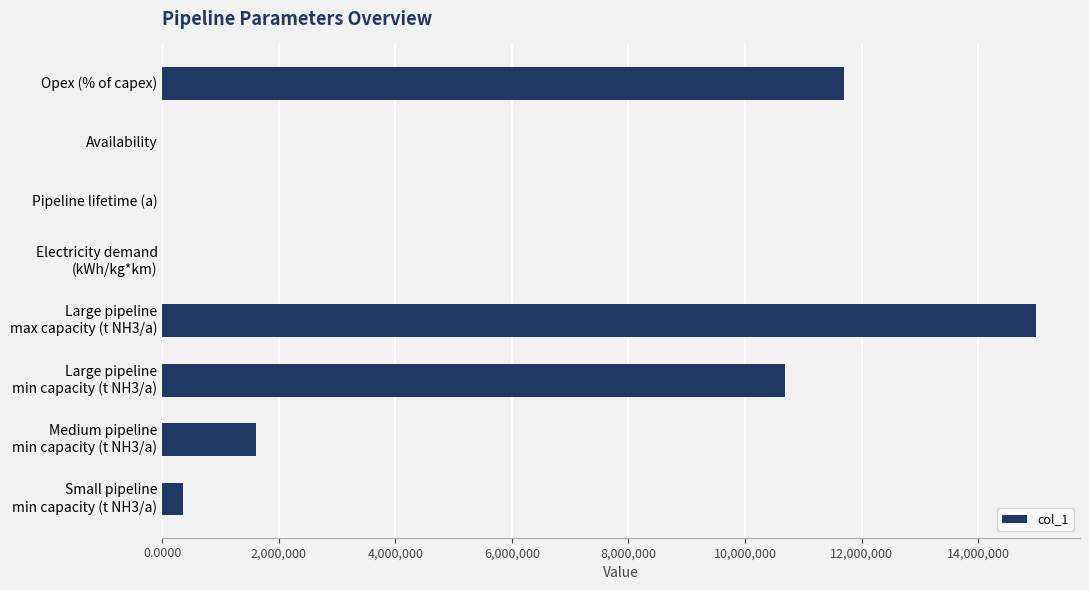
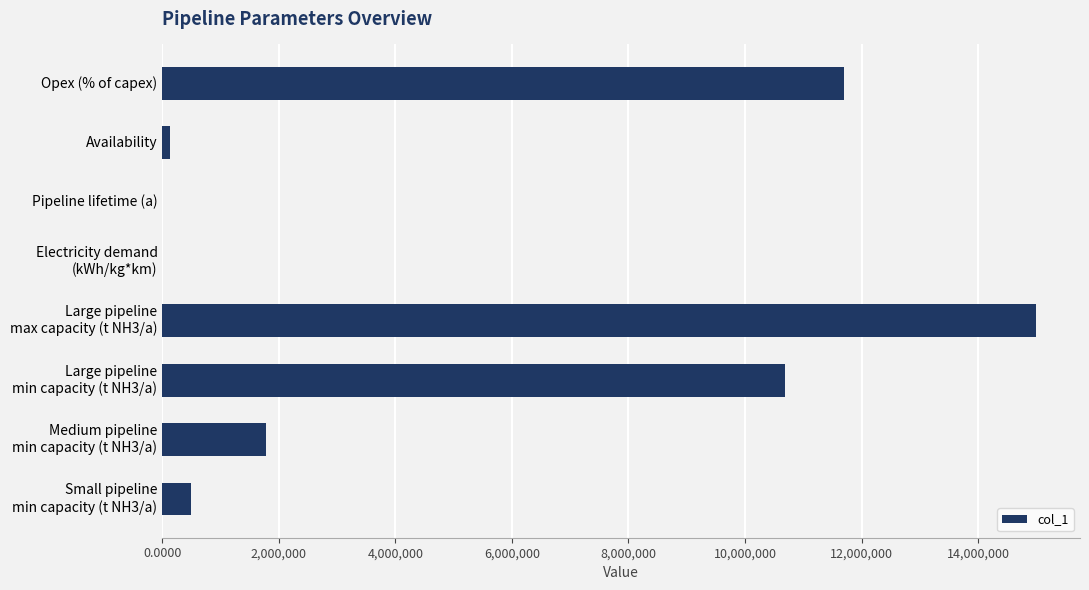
  {
    "Opex (% of capex)": "11,700,000",
-   "Availability": "0",
+   "Availability": "100,000",
    "Large pipeline max capacity (t NH3/a)": "15,000,000",
    "Large pipeline min capacity (t NH3/a)": "10,700,000",
-   "Medium pipeline min capacity (t NH3/a)": "1,600,000",
-   "Small pipeline min capacity (t NH3/a)": "400,000"
+   "Medium pipeline min capacity (t NH3/a)": "1,800,000",
+   "Small pipeline min capacity (t NH3/a)": "500,000"
  }
